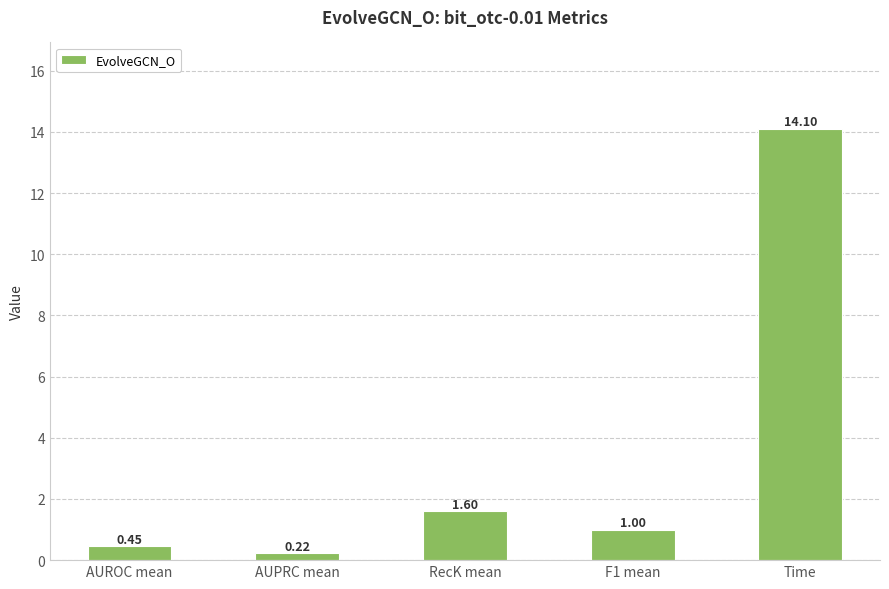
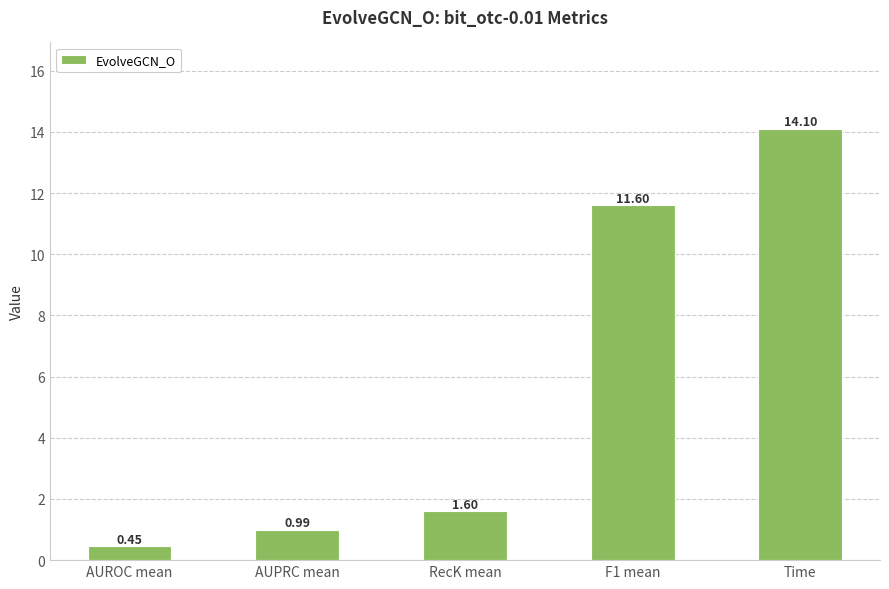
  {
    "AUROC mean": 0.45,
-   "AUPRC mean": 0.22,
+   "AUPRC mean": 0.99,
    "RecK mean": 1.60,
-   "F1 mean": 1.00,
+   "F1 mean": 11.60,
    "Time": 14.10
  }
